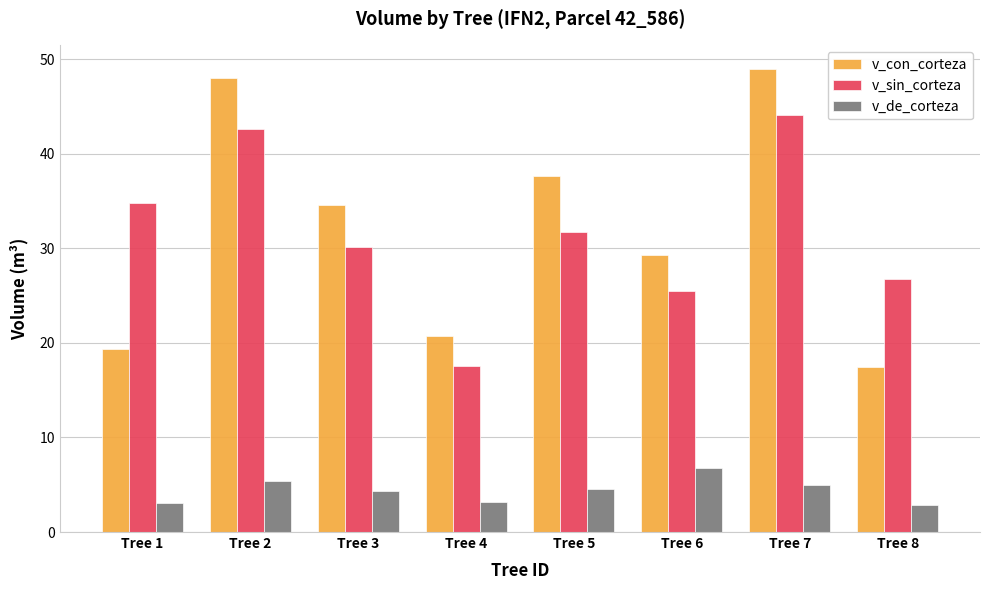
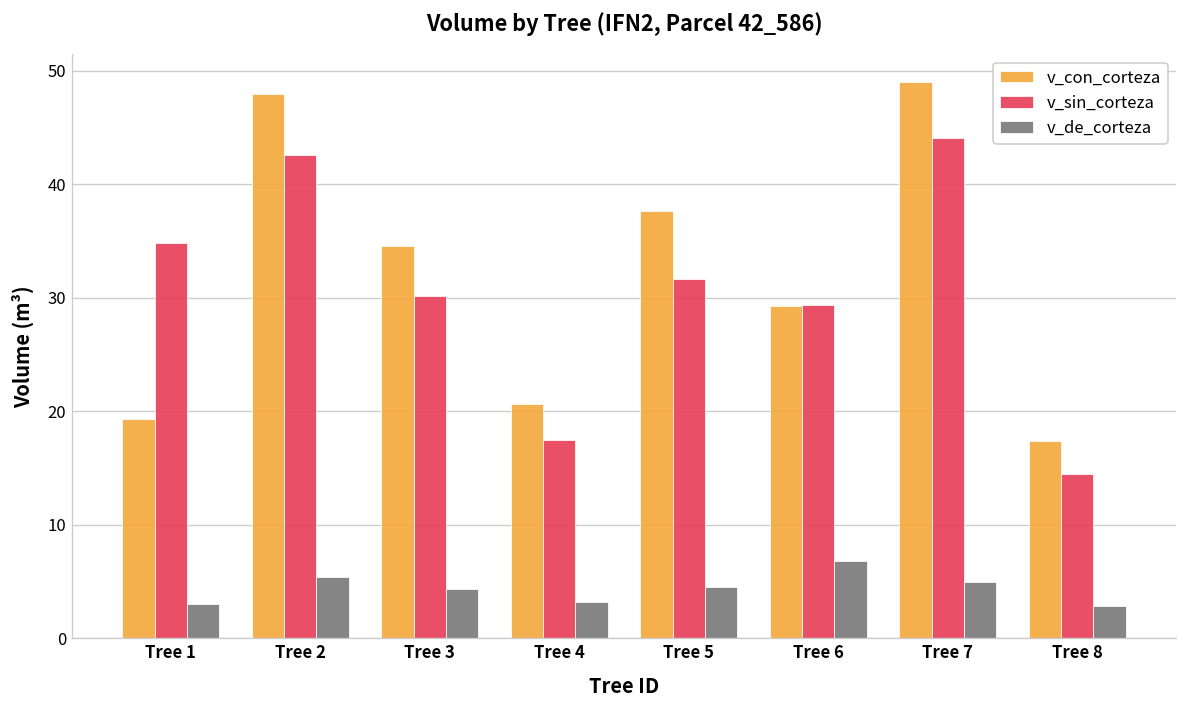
  {
    "v_con_corteza": {
      "Tree 1": 19,
      "Tree 2": 48,
      "Tree 3": 35,
      "Tree 4": 21,
      "Tree 5": 38,
      "Tree 6": 29,
      "Tree 7": 49,
      "Tree 8": 17
    },
    "v_sin_corteza": {
      "Tree 1": 35,
      "Tree 2": 43,
      "Tree 3": 30,
      "Tree 4": 18,
      "Tree 5": 32,
-     "Tree 6": 26,
+     "Tree 6": 29,
      "Tree 7": 44,
-     "Tree 8": 27
+     "Tree 8": 15
    },
    "v_de_corteza": {
      "Tree 1": 3,
      "Tree 2": 5,
      "Tree 3": 4,
      "Tree 4": 3,
      "Tree 5": 5,
      "Tree 6": 7,
      "Tree 7": 5,
      "Tree 8": 3
    }
  }
